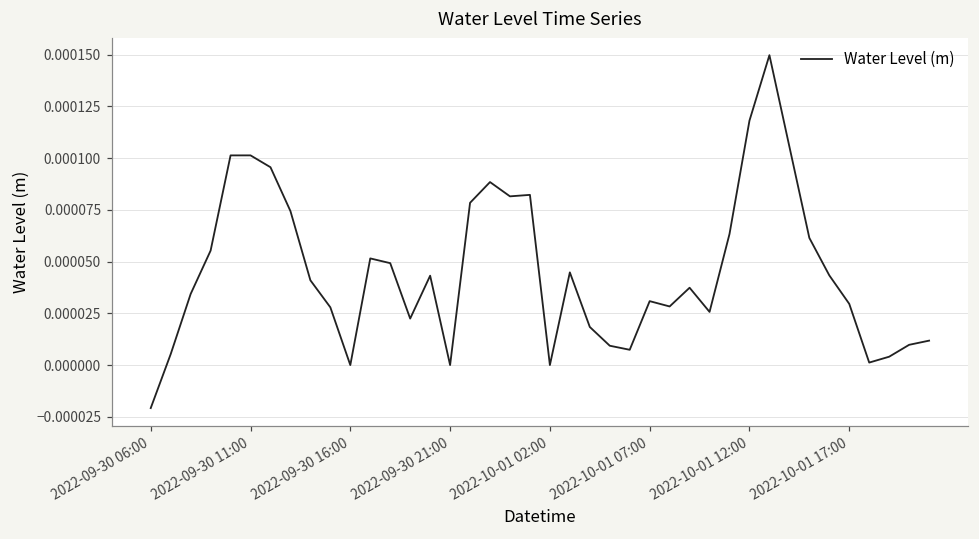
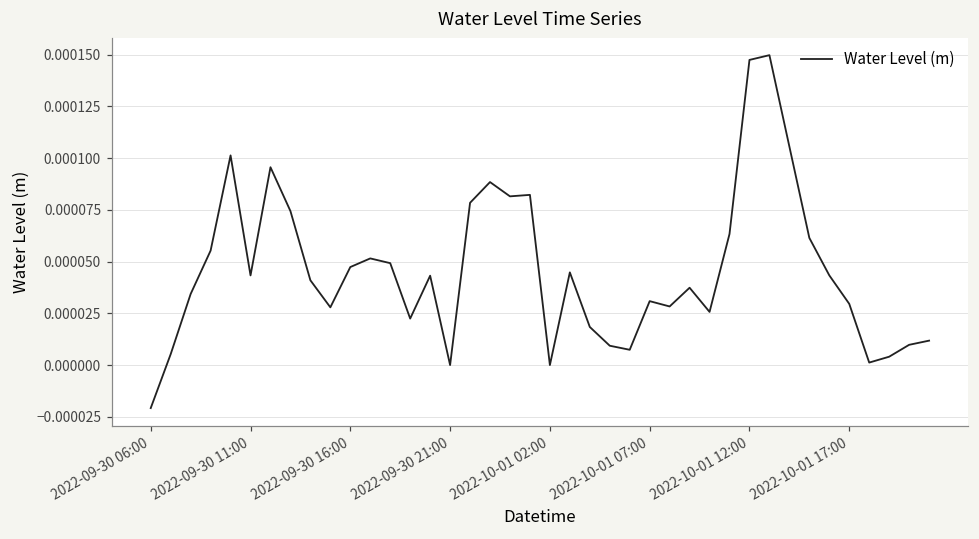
  {
    "2022-09-30 06:00": -0.000021,
-   "2022-09-30 11:00": 0.000101,
-   "2022-09-30 16:00": 0.00000,
+   "2022-09-30 11:00": 0.000043,
+   "2022-09-30 16:00": 0.00005,
    "2022-09-30 21:00": 0.000000,
    "2022-10-01 02:00": 0.000000,
    "2022-10-01 07:00": 0.000031,
-   "2022-10-01 12:00": 0.000118,
+   "2022-10-01 12:00": 0.000147,
    "2022-10-01 17:00": 0.000030
  }
